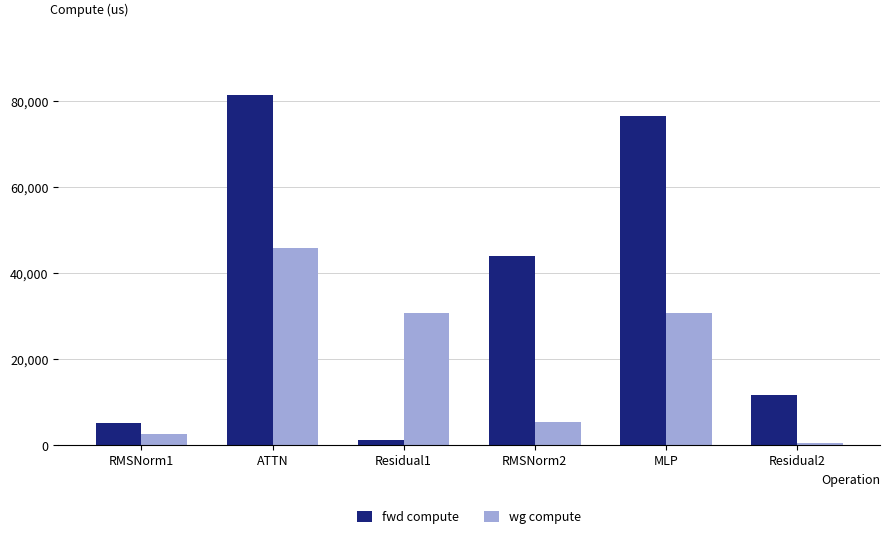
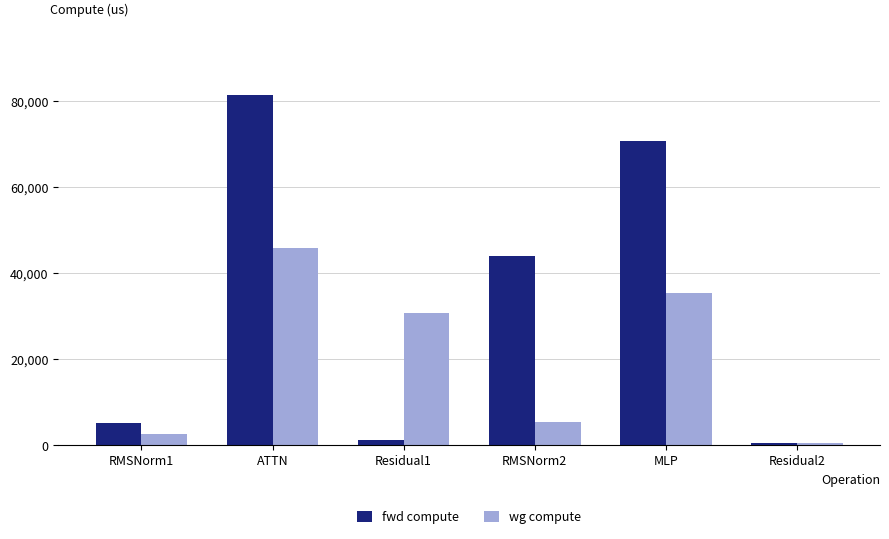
  {
    "fwd compute": {
      "RMSNorm1": "5,000",
      "ATTN": "81,000",
      "Residual1": "1,000",
      "RMSNorm2": "44,000",
-     "MLP": "77,000",
-     "Residual2": "12,000"
+     "MLP": "71,000",
+     "Residual2": "1,000"
    },
    "wg compute": {
      "RMSNorm1": "3,000",
      "ATTN": "46,000",
      "Residual1": "31,000",
      "RMSNorm2": "5,000",
-     "MLP": "31,000",
+     "MLP": "35,000",
      "Residual2": "1,000"
    }
  }
